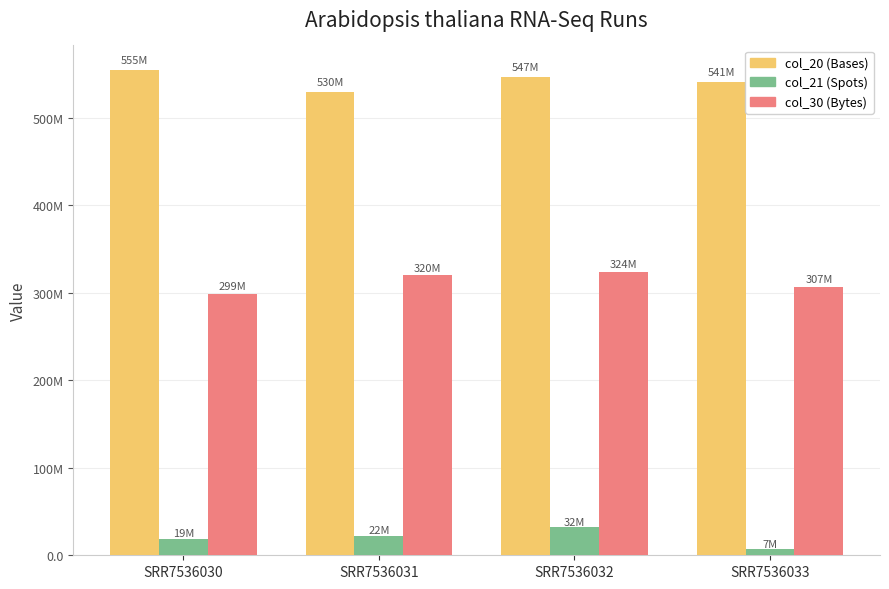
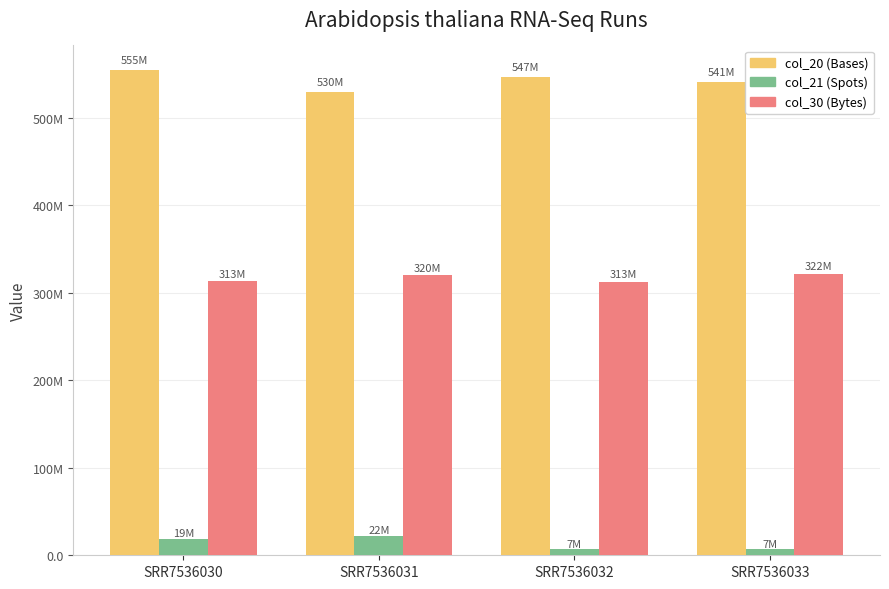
  {
    "col_20 (Bases)": {
      "SRR7536030": "555M",
      "SRR7536031": "530M",
      "SRR7536032": "547M",
      "SRR7536033": "541M"
    },
    "col_21 (Spots)": {
      "SRR7536030": "19M",
      "SRR7536031": "22M",
-     "SRR7536032": "32M",
+     "SRR7536032": "7M",
      "SRR7536033": "7M"
    },
    "col_30 (Bytes)": {
-     "SRR7536030": "299M",
+     "SRR7536030": "313M",
      "SRR7536031": "320M",
-     "SRR7536032": "324M",
-     "SRR7536033": "307M"
+     "SRR7536032": "313M",
+     "SRR7536033": "322M"
    }
  }
